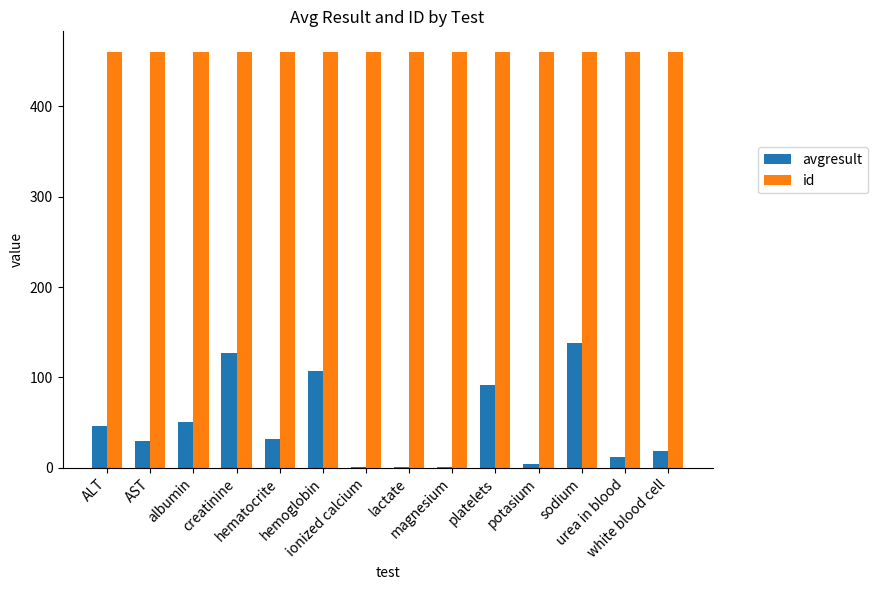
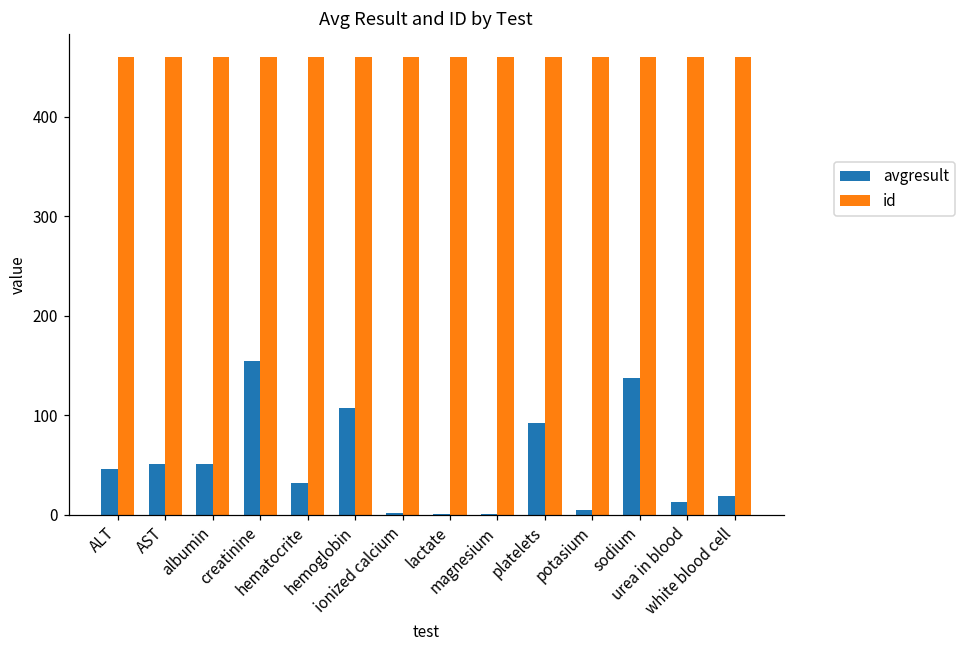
  {
    "avgresult": {
      "ALT": 50,
-     "AST": 30,
+     "AST": 50,
      "albumin": 50,
-     "creatinine": 130,
+     "creatinine": 160,
      "hematocrite": 30,
      "hemoglobin": 110,
      "platelets": 90,
      "potasium": 0,
      "sodium": 140,
      "urea in blood": 10,
      "white blood cell": 20
    },
    "id": {
      "ALT": 460,
      "AST": 460,
      "albumin": 460,
      "creatinine": 460,
      "hematocrite": 460,
      "hemoglobin": 460,
      "ionized calcium": 460,
      "lactate": 460,
      "magnesium": 460,
      "platelets": 460,
      "potasium": 460,
      "sodium": 460,
      "urea in blood": 460,
      "white blood cell": 460
    }
  }
